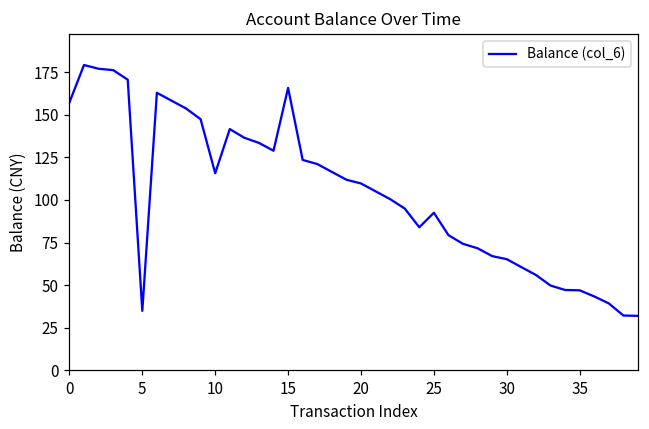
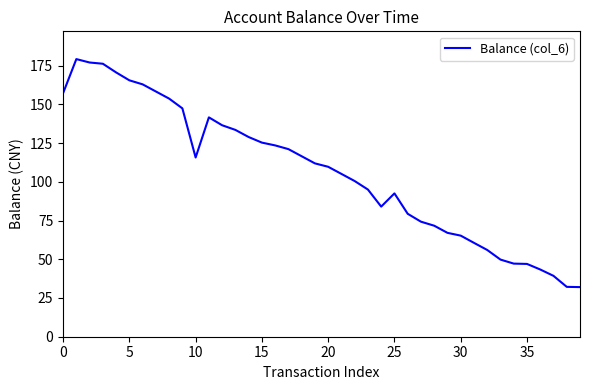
  {
    "0": 157,
-   "5": 35,
+   "5": 165,
    "10": 116,
-   "15": 166,
+   "15": 125,
    "20": 110,
    "25": 93,
    "30": 65,
    "35": 47
  }
